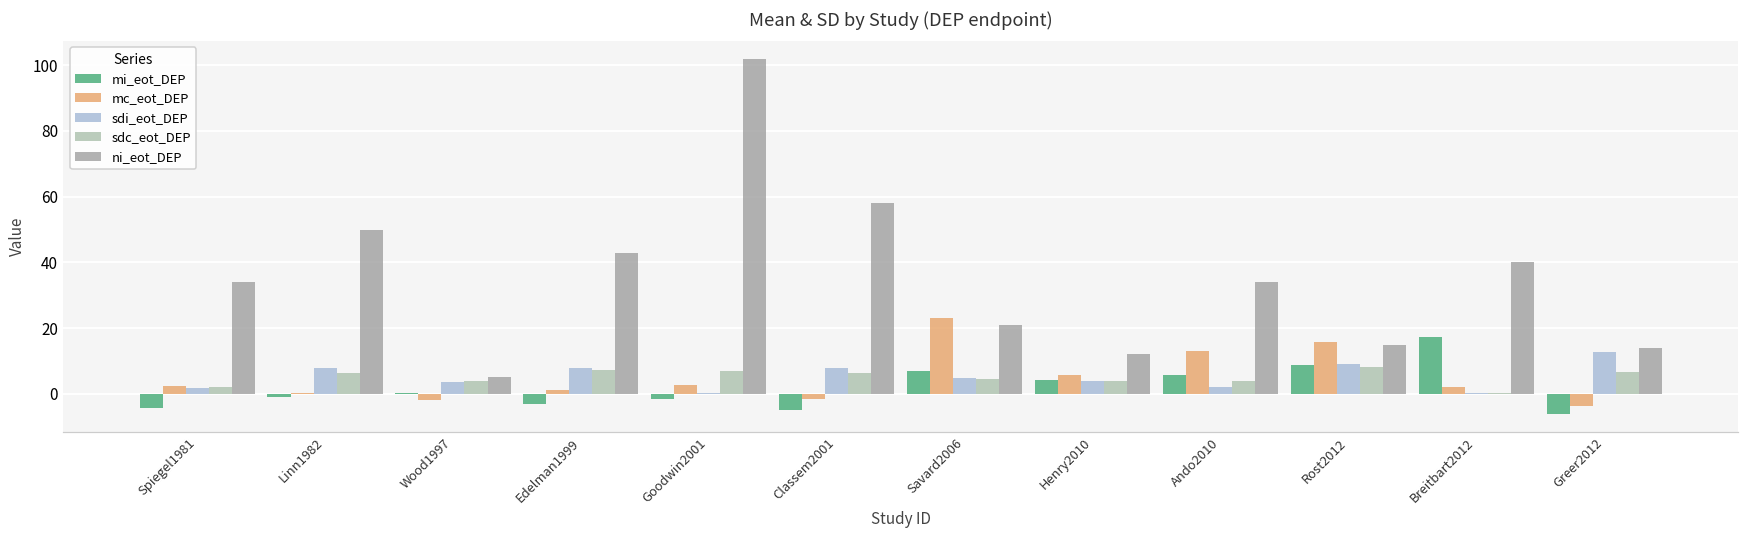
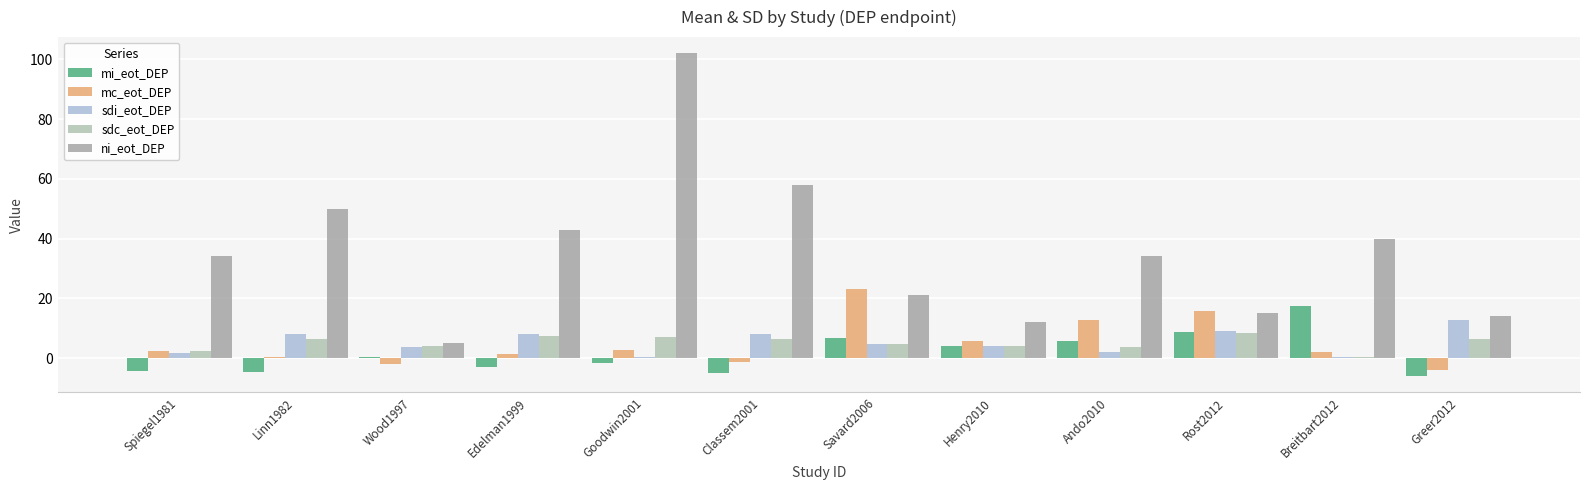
  {
    "mi_eot_DEP": {
      "Spiegel1981": -4,
-     "Linn1982": -1,
+     "Linn1982": -5,
      "Edelman1999": -3,
      "Goodwin2001": -2,
      "Classem2001": -5,
      "Savard2006": 7,
      "Henry2010": 4,
      "Ando2010": 6,
      "Rost2012": 9,
      "Breitbart2012": 17,
      "Greer2012": -6
    },
    "mc_eot_DEP": {
      "Spiegel1981": 3,
      "Wood1997": -2,
      "Edelman1999": 1,
      "Goodwin2001": 3,
      "Classem2001": -1,
      "Savard2006": 23,
      "Henry2010": 6,
      "Ando2010": 13,
      "Rost2012": 16,
      "Breitbart2012": 2,
      "Greer2012": -4
    }
  }
